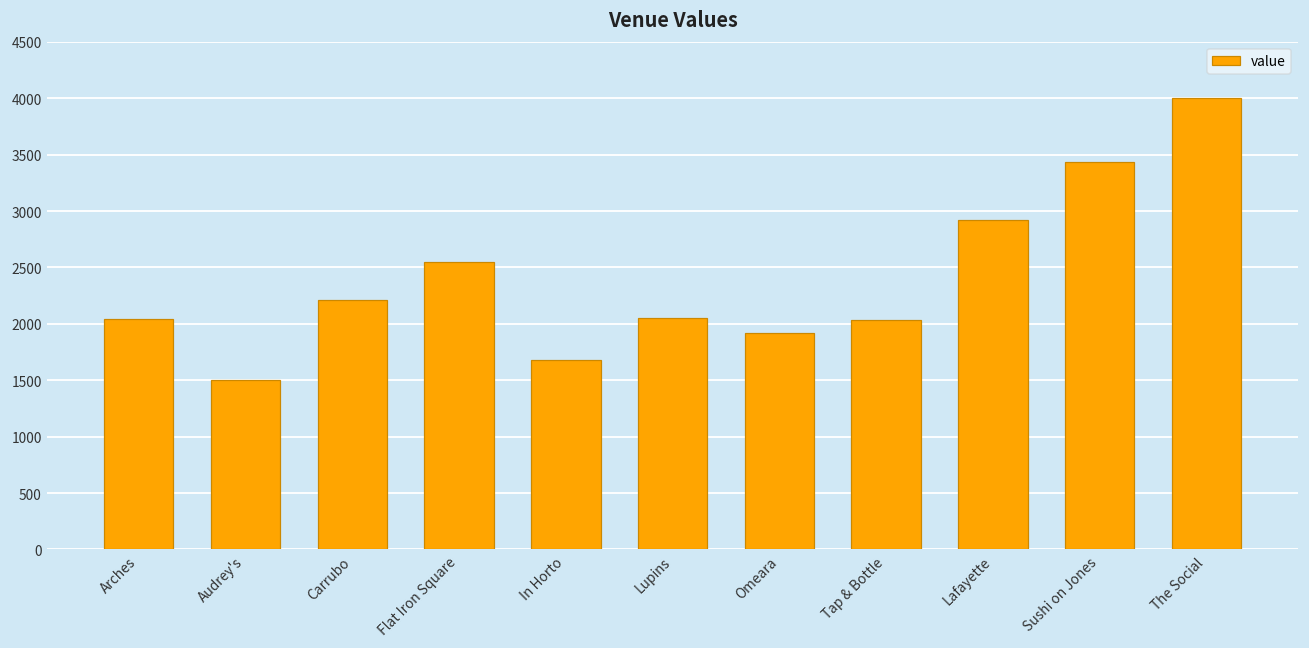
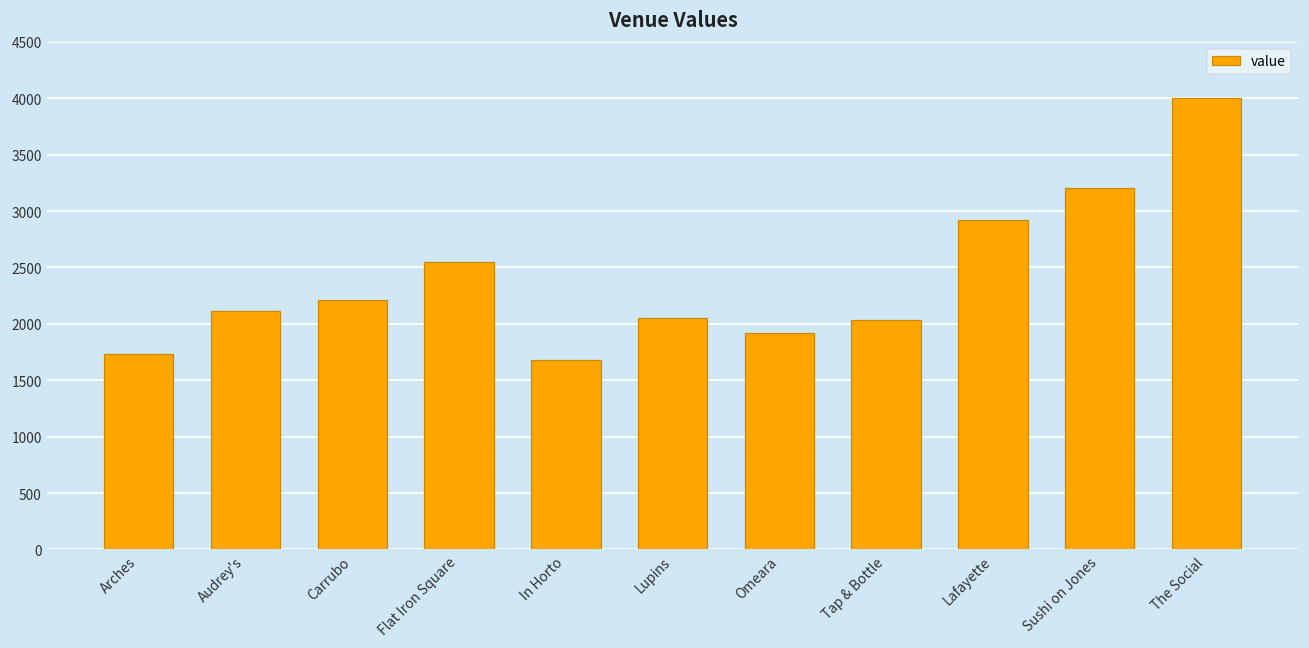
  {
-   "Arches": 2040,
-   "Audrey's": 1510,
+   "Arches": 1730,
+   "Audrey's": 2110,
    "Carrubo": 2210,
    "Flat Iron Square": 2550,
    "In Horto": 1680,
    "Lupins": 2050,
    "Omeara": 1920,
    "Tap & Bottle": 2030,
    "Lafayette": 2920,
-   "Sushi on Jones": 3430,
+   "Sushi on Jones": 3200,
    "The Social": 4000
  }
